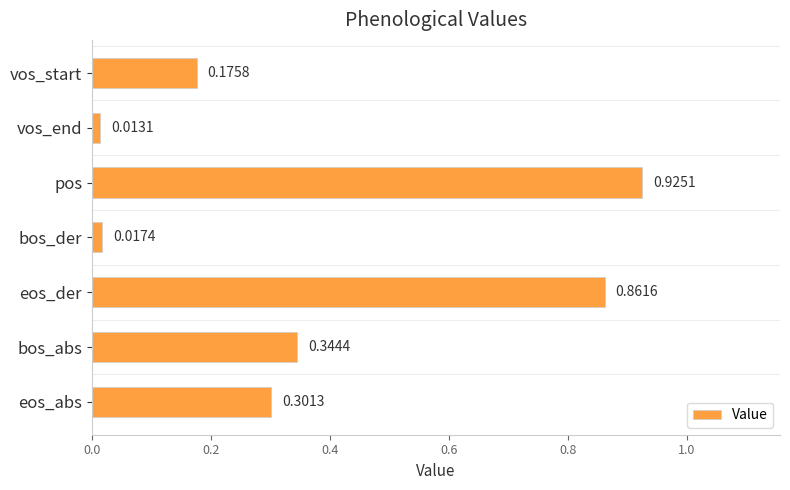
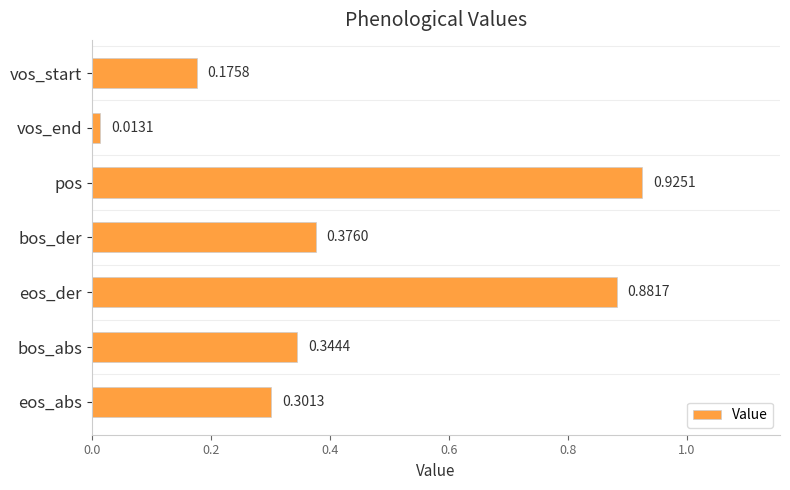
  {
    "vos_start": 0.1758,
    "vos_end": 0.0131,
    "pos": 0.9251,
-   "bos_der": 0.0174,
-   "eos_der": 0.8616,
+   "bos_der": 0.3760,
+   "eos_der": 0.8817,
    "bos_abs": 0.3444,
    "eos_abs": 0.3013
  }
